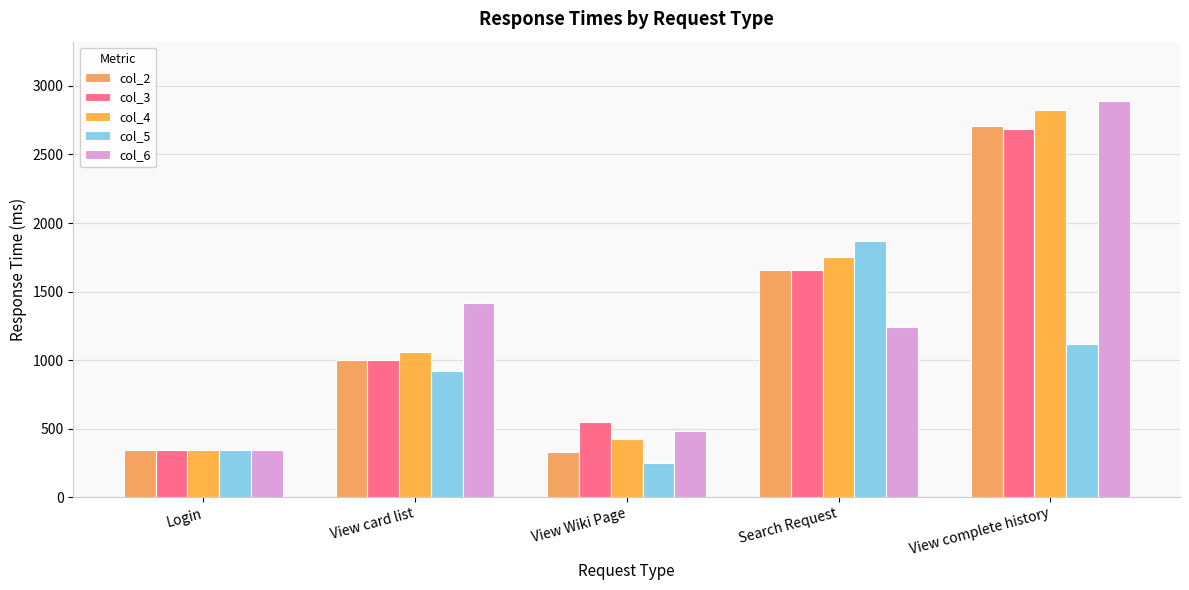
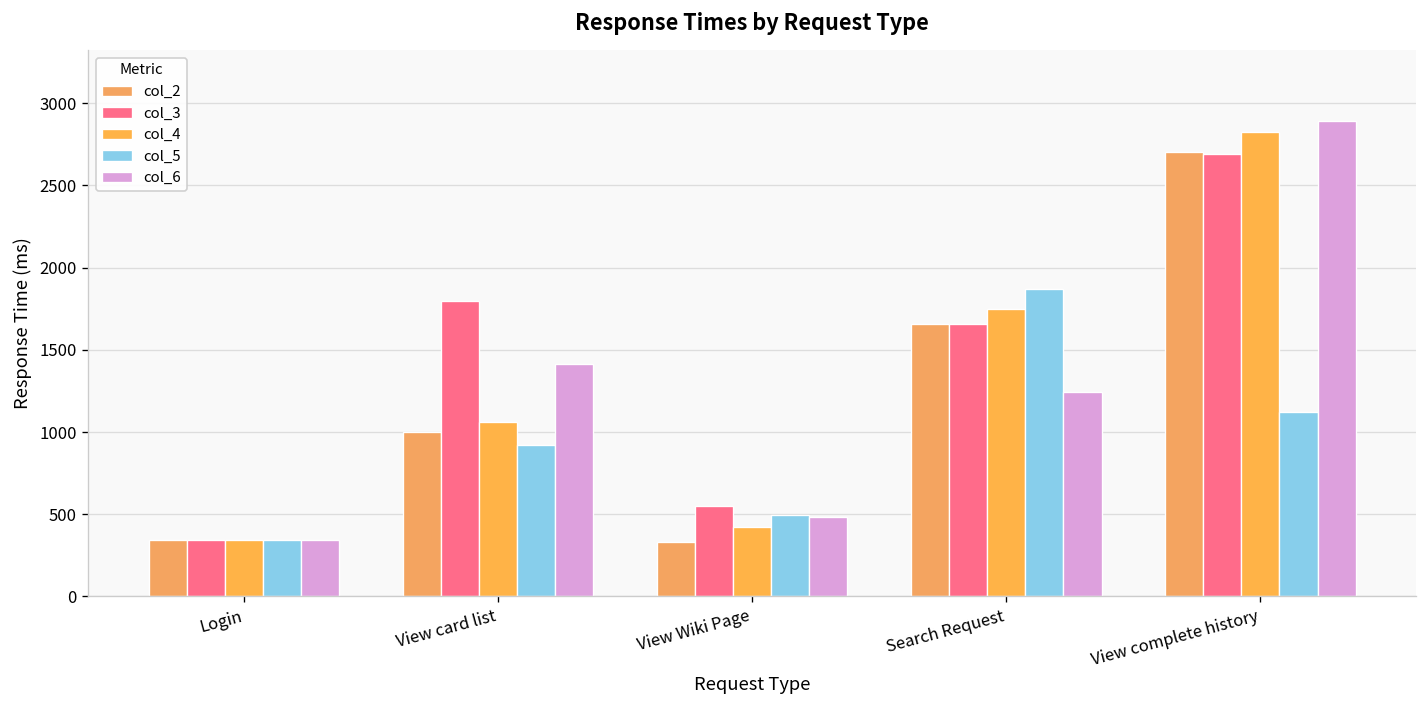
  {
    "col_3": {
      "Login": 340,
-     "View card list": 1000,
+     "View card list": 1800,
      "View Wiki Page": 550,
      "Search Request": 1660,
      "View complete history": 2690
    },
    "col_5": {
      "Login": 340,
      "View card list": 920,
-     "View Wiki Page": 250,
+     "View Wiki Page": 500,
      "Search Request": 1870,
      "View complete history": 1120
    },
    "col_6": {
      "Login": 340,
      "View card list": 1420,
      "View Wiki Page": 490,
      "Search Request": 1240,
      "View complete history": 2890
    }
  }
